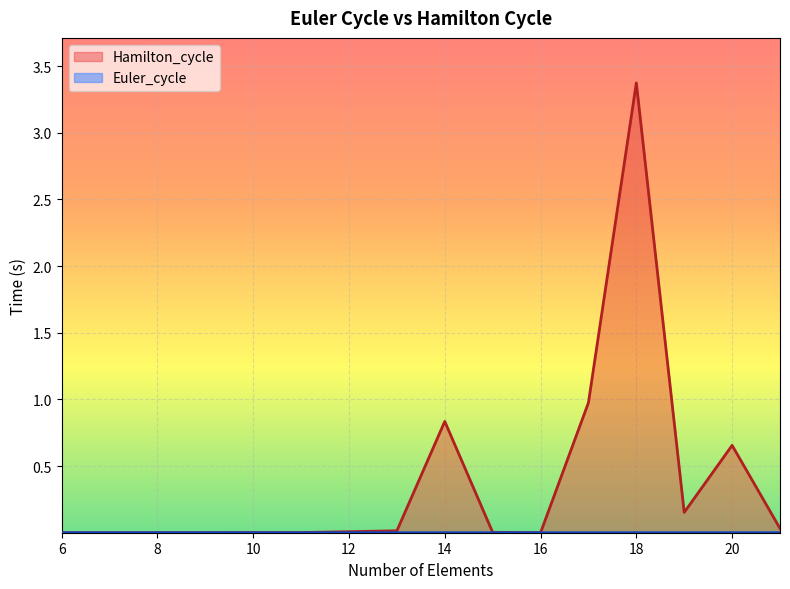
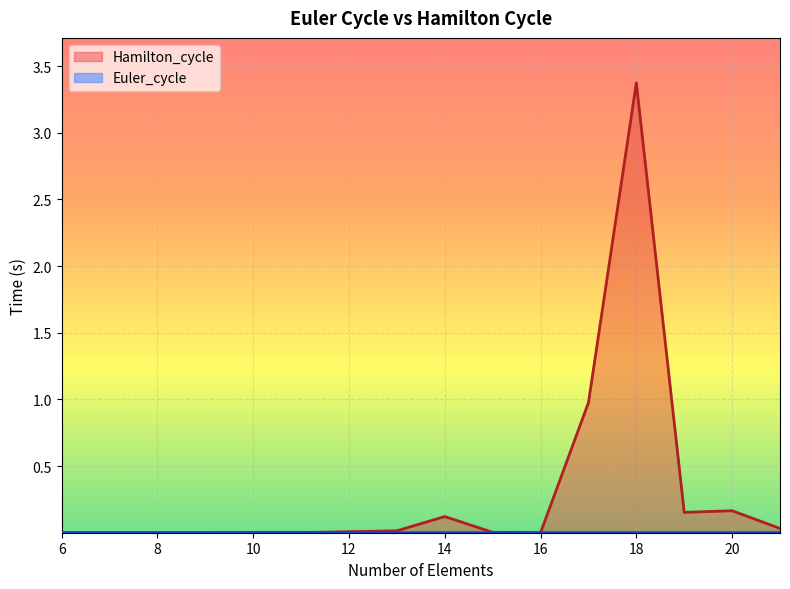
  {
    "Hamilton_cycle": {
-     "14": 0.83,
+     "14": 0.12,
      "18": 3.37,
-     "20": 0.66
+     "20": 0.16
    },
    "Euler_cycle": {
      "14": 0.00,
      "18": 0.00,
      "20": 0.00
    }
  }
